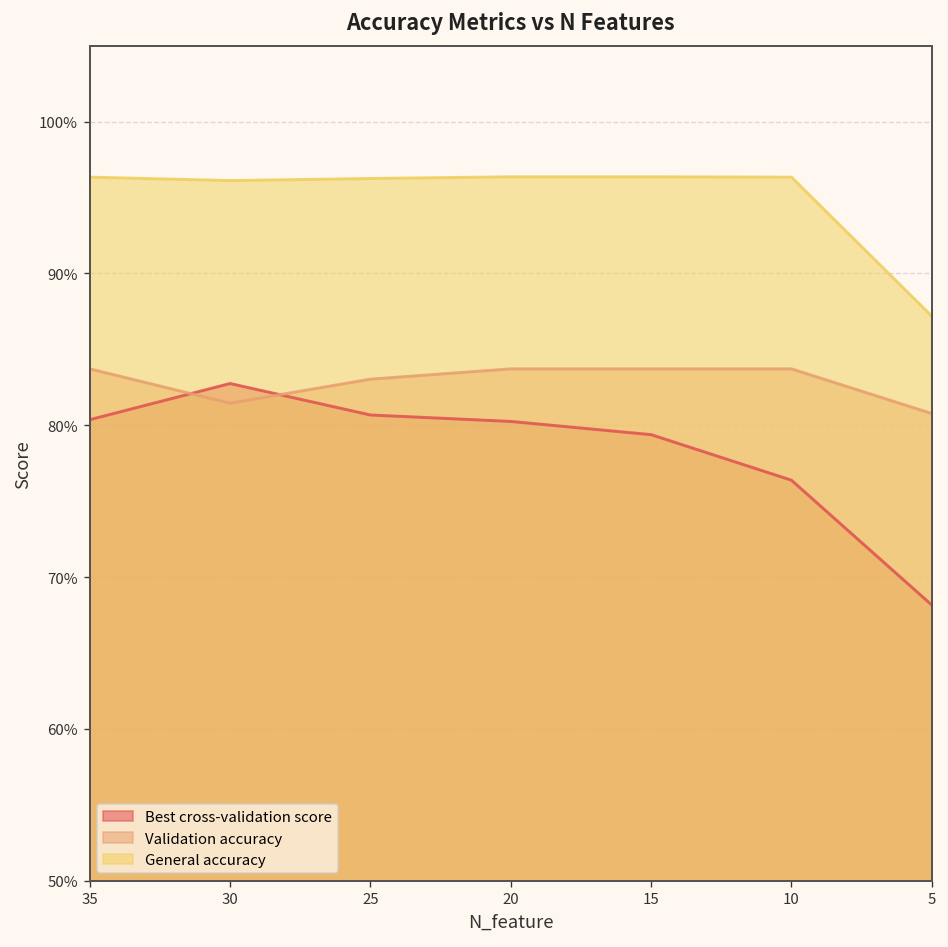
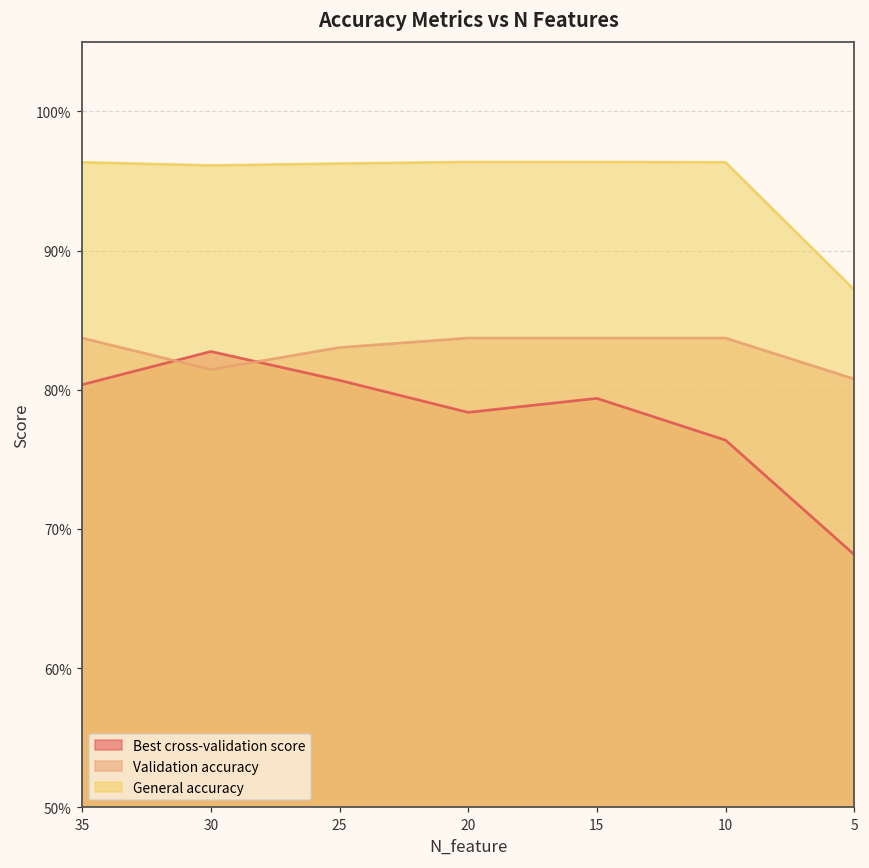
  {
    "Best cross-validation score": {
      "35": "80.4%",
      "30": "82.7%",
      "25": "80.7%",
-     "20": "80.2%",
+     "20": "78.4%",
      "15": "79.4%",
      "10": "76.4%",
      "5": "68.2%"
    }
  }
